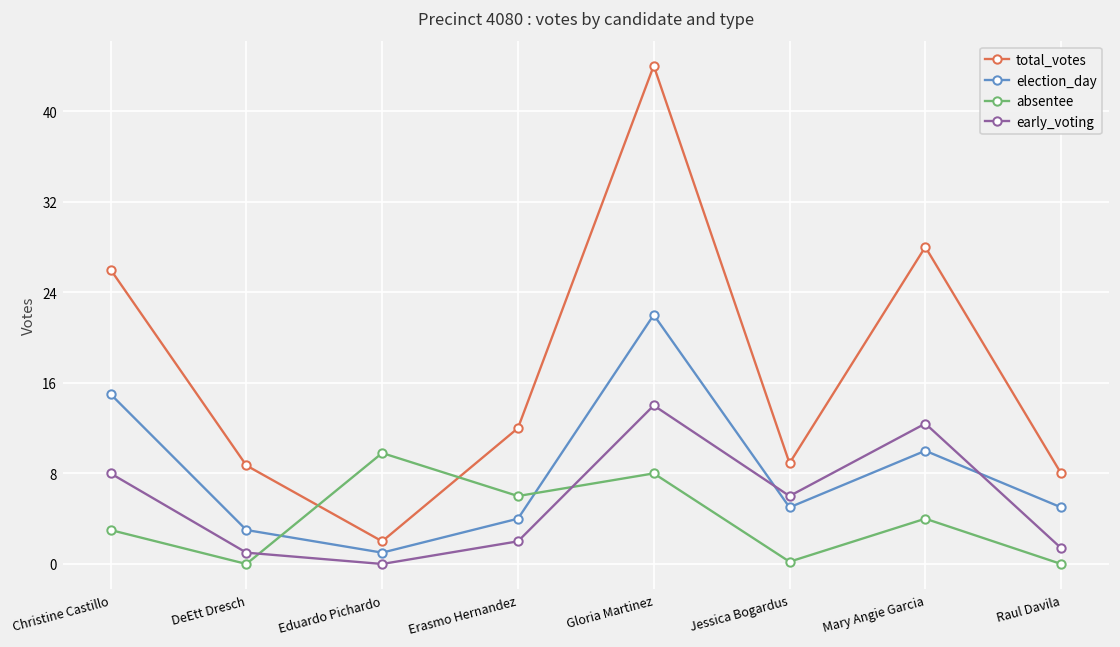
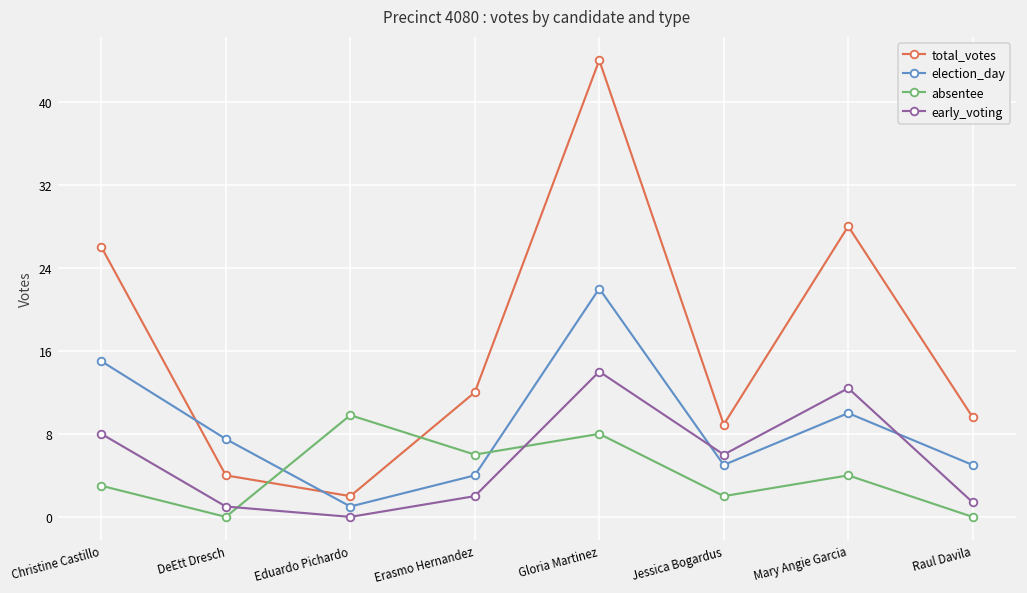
  {
    "total_votes": {
      "Christine Castillo": 26,
-     "DeEtt Dresch": 9,
+     "DeEtt Dresch": 4,
      "Eduardo Pichardo": 2,
      "Erasmo Hernandez": 12,
      "Gloria Martinez": 44,
      "Jessica Bogardus": 9,
      "Mary Angie Garcia": 28,
-     "Raul Davila": 8
+     "Raul Davila": 10
    },
    "election_day": {
      "Christine Castillo": 15,
-     "DeEtt Dresch": 3,
+     "DeEtt Dresch": 8,
      "Eduardo Pichardo": 1,
      "Erasmo Hernandez": 4,
      "Gloria Martinez": 22,
      "Jessica Bogardus": 5,
      "Mary Angie Garcia": 10,
      "Raul Davila": 5
    },
    "absentee": {
      "Christine Castillo": 3,
      "DeEtt Dresch": 0,
      "Eduardo Pichardo": 10,
      "Erasmo Hernandez": 6,
      "Gloria Martinez": 8,
-     "Jessica Bogardus": 0,
+     "Jessica Bogardus": 2,
      "Mary Angie Garcia": 4,
      "Raul Davila": 0
    },
    "early_voting": {
      "Christine Castillo": 8,
      "DeEtt Dresch": 1,
      "Eduardo Pichardo": 0,
      "Erasmo Hernandez": 2,
      "Gloria Martinez": 14,
      "Jessica Bogardus": 6,
      "Mary Angie Garcia": 12,
      "Raul Davila": 1
    }
  }
